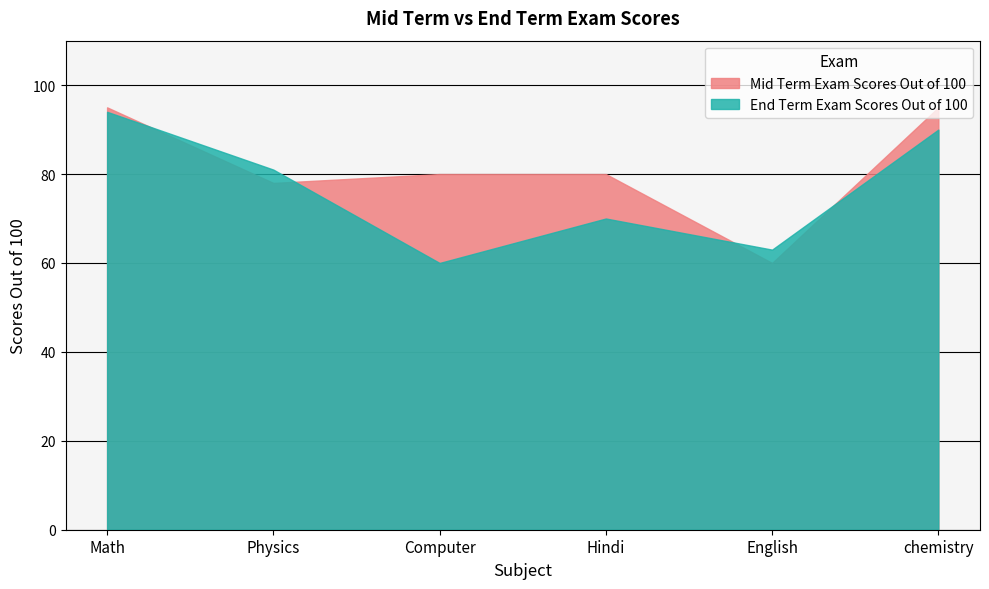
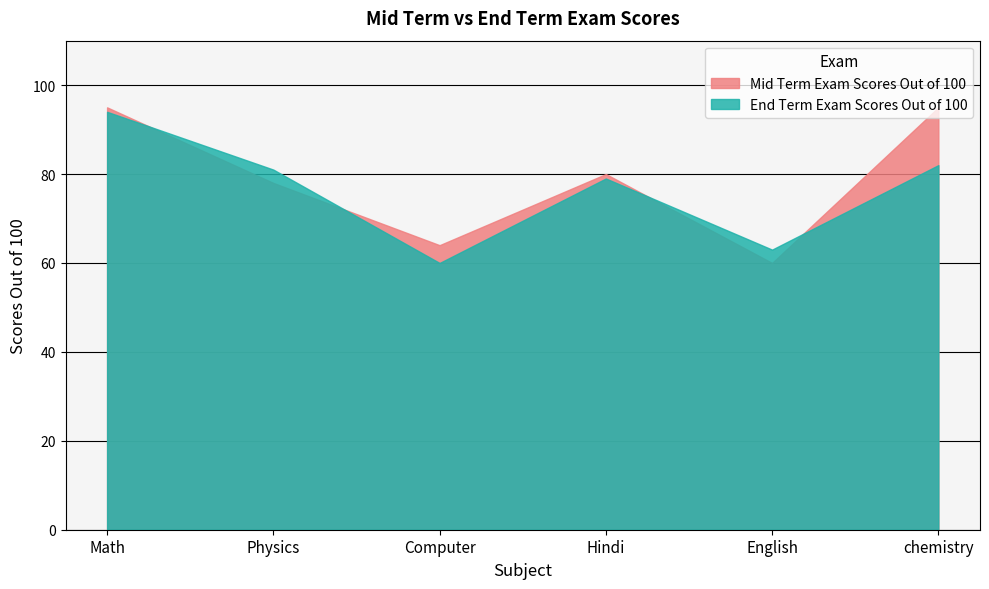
  {
    "Mid Term Exam Scores Out of 100": {
      "Math": 95,
      "Physics": 78,
-     "Computer": 80,
+     "Computer": 64,
      "Hindi": 80,
      "English": 60
    },
    "End Term Exam Scores Out of 100": {
      "Math": 94,
      "Physics": 81,
      "Computer": 60,
-     "Hindi": 70,
+     "Hindi": 79,
      "English": 63,
-     "chemistry": 90
+     "chemistry": 82
    }
  }
